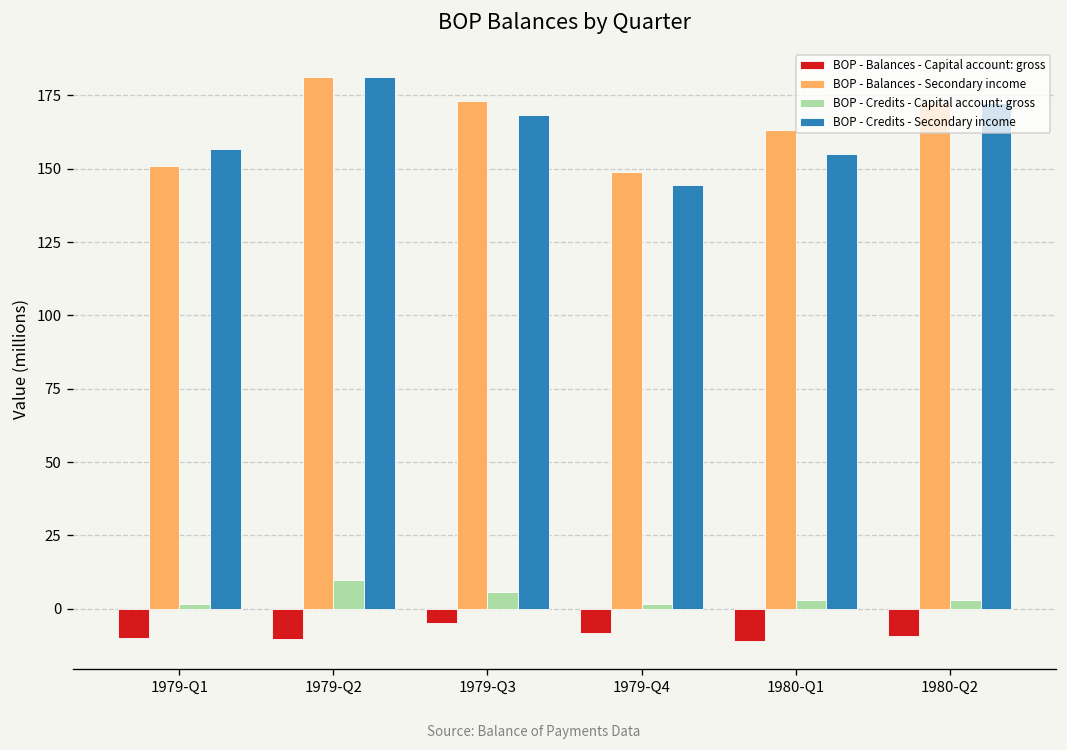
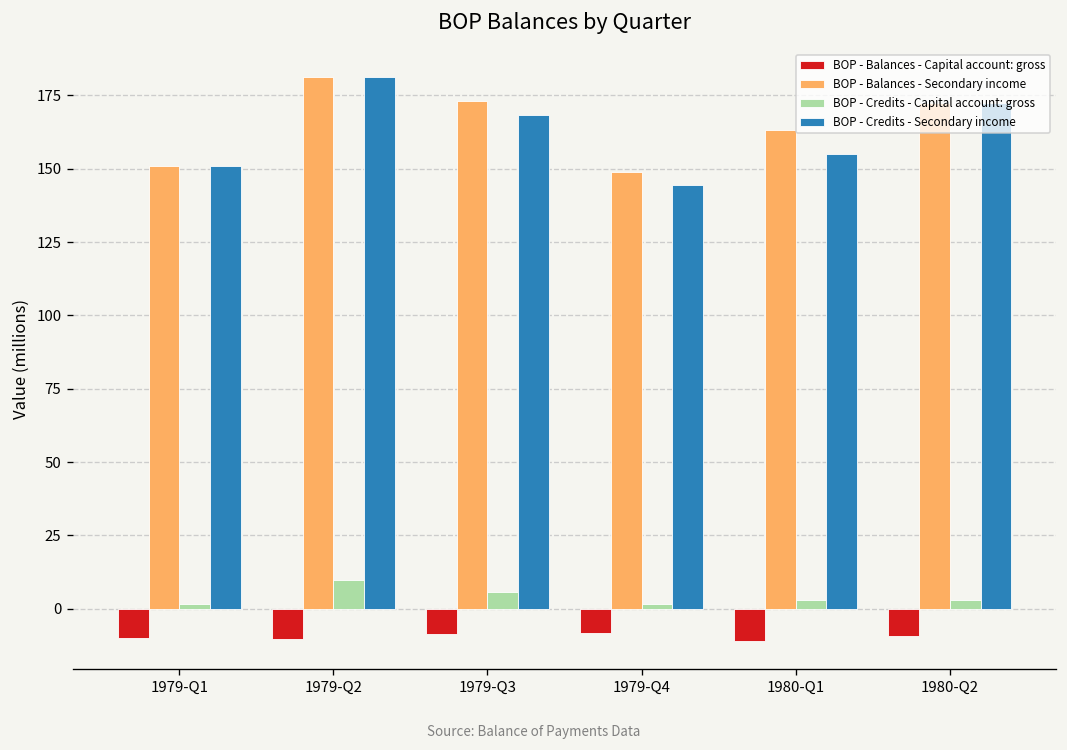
  {
    "BOP - Balances - Capital account: gross": {
      "1979-Q1": -10,
      "1979-Q2": -10,
-     "1979-Q3": -5,
+     "1979-Q3": -9,
      "1979-Q4": -8,
      "1980-Q1": -11,
      "1980-Q2": -9
    },
    "BOP - Balances - Secondary income": {
      "1979-Q1": 151,
      "1979-Q2": 181,
      "1979-Q3": 173,
      "1979-Q4": 149,
      "1980-Q1": 163
    },
    "BOP - Credits - Capital account: gross": {
      "1979-Q1": 2,
      "1979-Q2": 10,
      "1979-Q3": 6,
      "1979-Q4": 2,
      "1980-Q1": 3,
      "1980-Q2": 3
    },
    "BOP - Credits - Secondary income": {
-     "1979-Q1": 157,
+     "1979-Q1": 151,
      "1979-Q2": 181,
      "1979-Q3": 168,
      "1979-Q4": 145,
      "1980-Q1": 155
    }
  }
